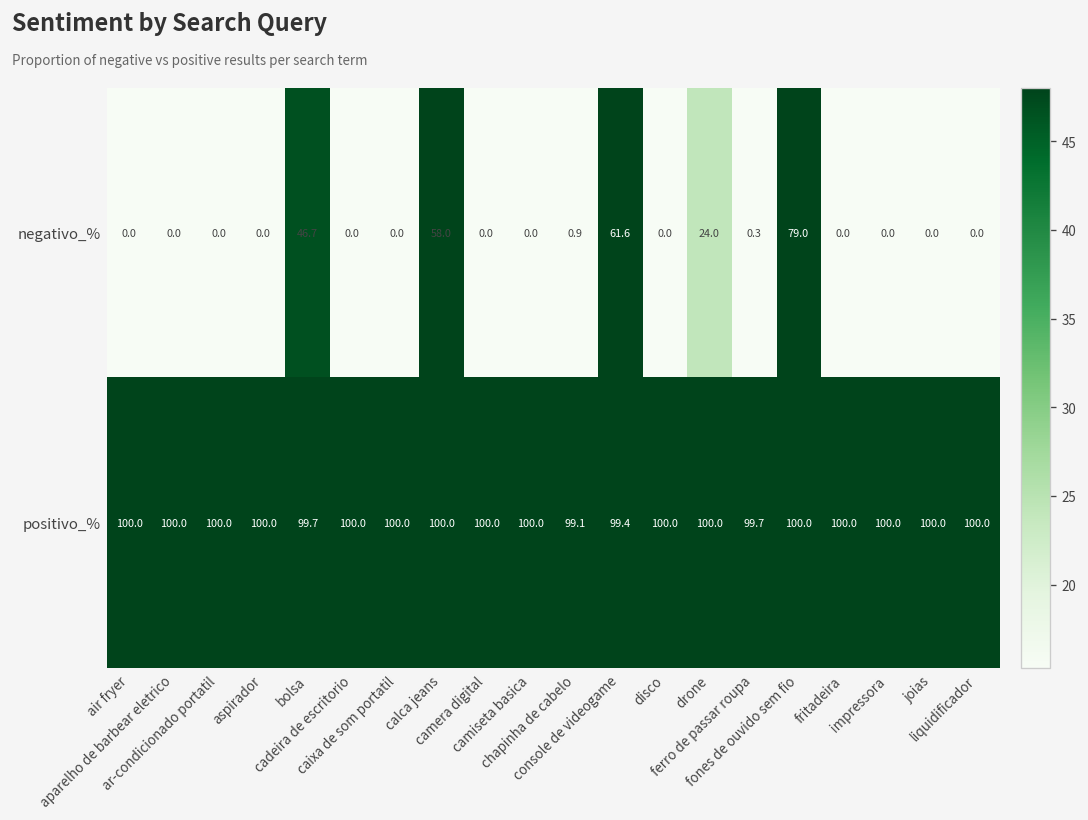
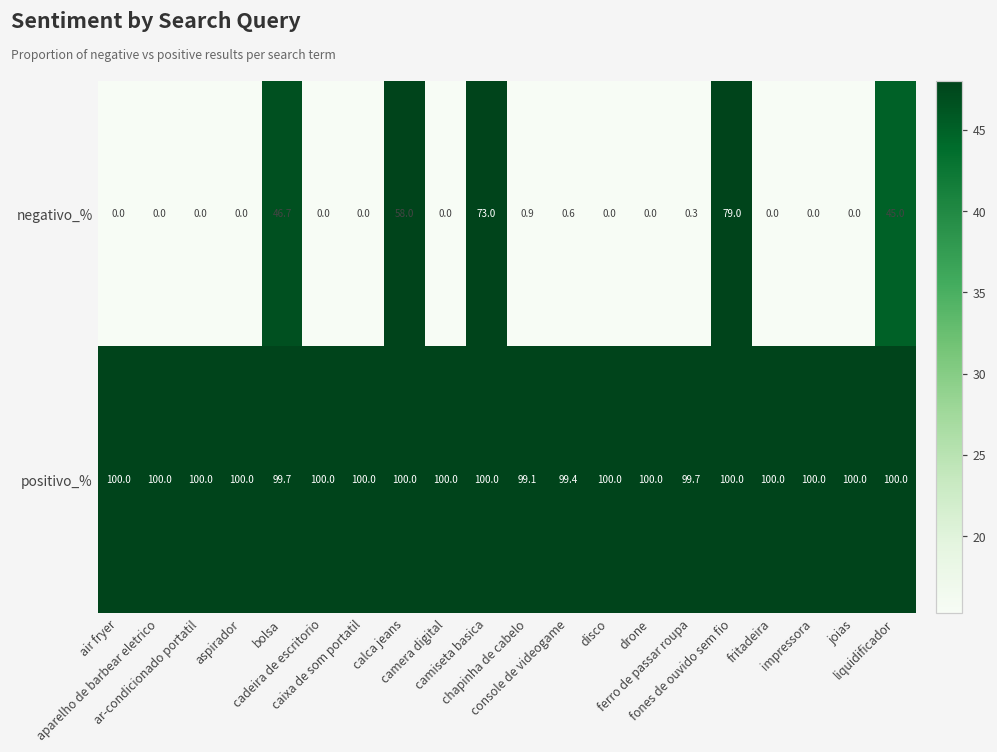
  {
    "negativo_%": {
      "air fryer": 0.0,
      "aparelho de barbear eletrico": 0.0,
      "ar-condicionado portatil": 0.0,
      "aspirador": 0.0,
      "bolsa": 46.7,
      "cadeira de escritorio": 0.0,
      "caixa de som portatil": 0.0,
      "calca jeans": 58.0,
      "camera digital": 0.0,
-     "camiseta basica": 0.0,
+     "camiseta basica": 73.0,
      "chapinha de cabelo": 0.9,
-     "console de videogame": 61.6,
+     "console de videogame": 0.6,
      "disco": 0.0,
-     "drone": 24.0,
+     "drone": 0.0,
      "ferro de passar roupa": 0.3,
      "fones de ouvido sem fio": 79.0,
      "fritadeira": 0.0,
      "impressora": 0.0,
      "joias": 0.0,
-     "liquidificador": 0.0
+     "liquidificador": 45.0
    },
    "positivo_%": {
      "air fryer": 100.0,
      "aparelho de barbear eletrico": 100.0,
      "ar-condicionado portatil": 100.0,
      "aspirador": 100.0,
      "bolsa": 99.7,
      "cadeira de escritorio": 100.0,
      "caixa de som portatil": 100.0,
      "calca jeans": 100.0,
      "camera digital": 100.0,
      "camiseta basica": 100.0,
      "chapinha de cabelo": 99.1,
      "console de videogame": 99.4,
      "disco": 100.0,
      "drone": 100.0,
      "ferro de passar roupa": 99.7,
      "fones de ouvido sem fio": 100.0,
      "fritadeira": 100.0,
      "impressora": 100.0,
      "joias": 100.0,
      "liquidificador": 100.0
    }
  }
